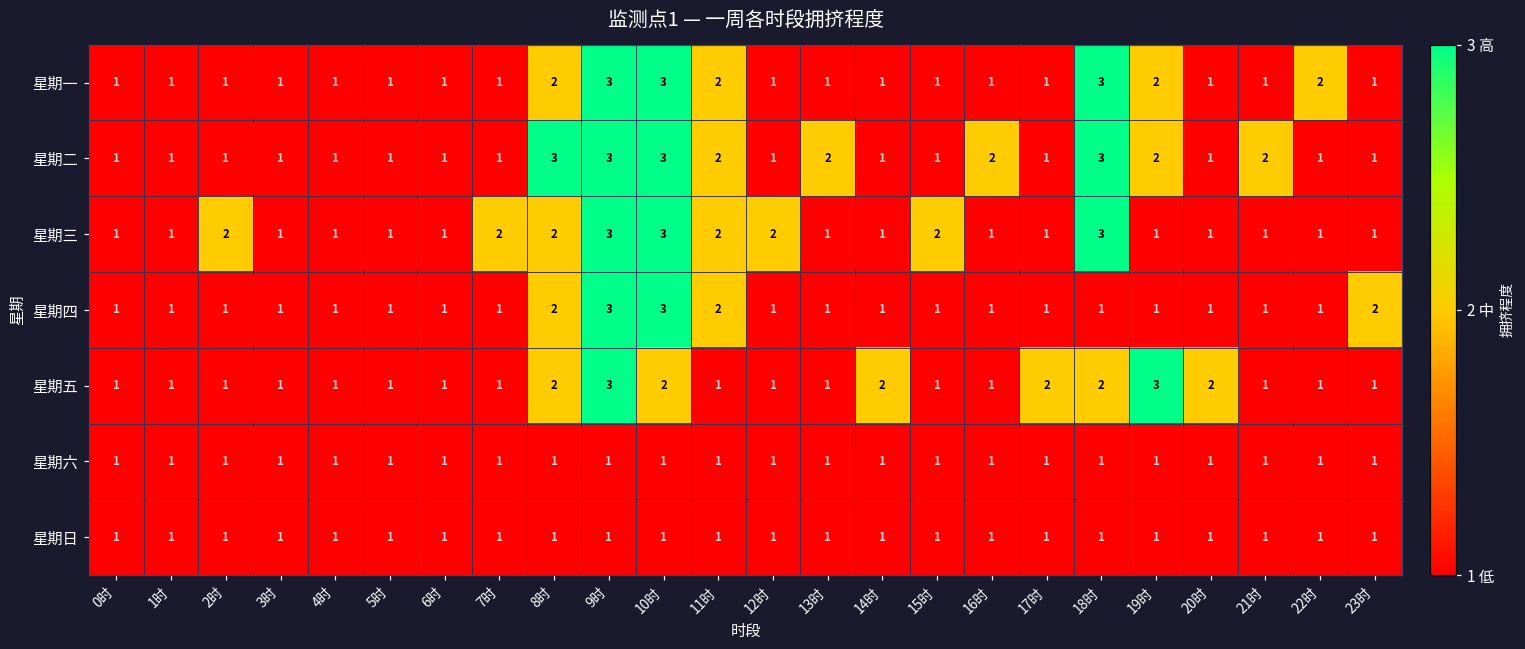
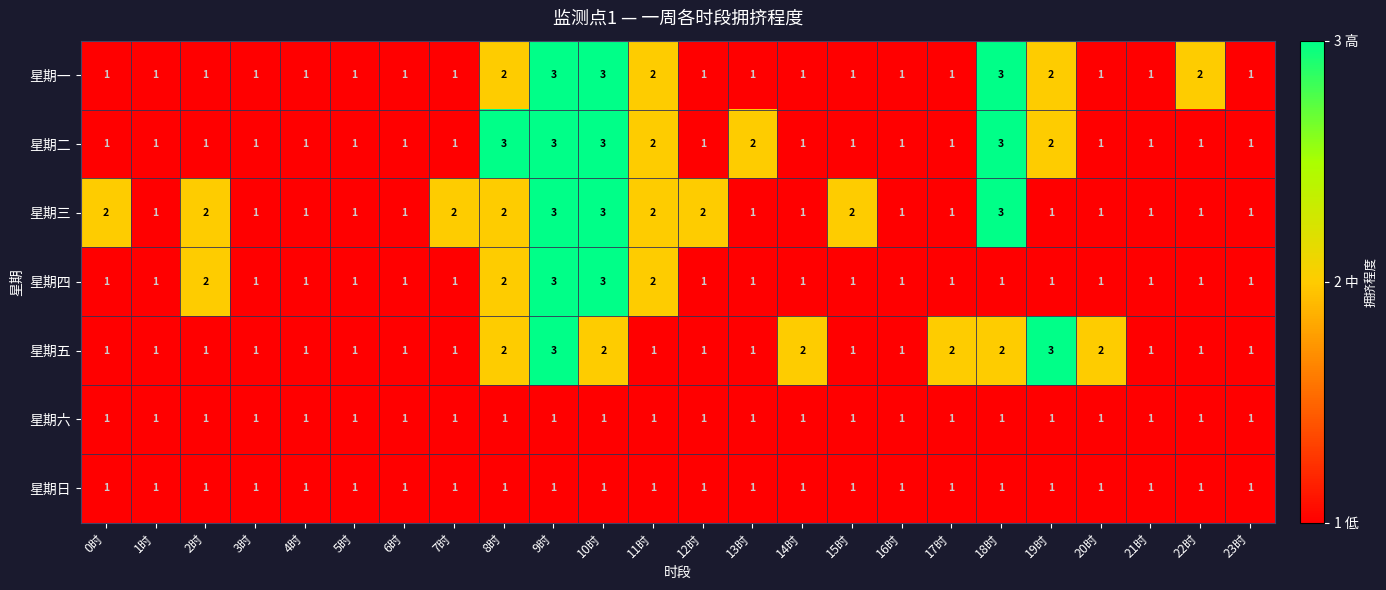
  {
    "星期一": {
      "0时": 1,
      "1时": 1,
      "2时": 1,
      "3时": 1,
      "4时": 1,
      "5时": 1,
      "6时": 1,
      "7时": 1,
      "8时": 2,
      "9时": 3,
      "10时": 3,
      "11时": 2,
      "12时": 1,
      "13时": 1,
      "14时": 1,
      "15时": 1,
      "16时": 1,
      "17时": 1,
      "18时": 3,
      "19时": 2,
      "20时": 1,
      "21时": 1,
      "22时": 2,
      "23时": 1
    },
    "星期二": {
      "0时": 1,
      "1时": 1,
      "2时": 1,
      "3时": 1,
      "4时": 1,
      "5时": 1,
      "6时": 1,
      "7时": 1,
      "8时": 3,
      "9时": 3,
      "10时": 3,
      "11时": 2,
      "12时": 1,
      "13时": 2,
      "14时": 1,
      "15时": 1,
-     "16时": 2,
+     "16时": 1,
      "17时": 1,
      "18时": 3,
      "19时": 2,
      "20时": 1,
-     "21时": 2,
+     "21时": 1,
      "22时": 1,
      "23时": 1
    },
    "星期三": {
-     "0时": 1,
+     "0时": 2,
      "1时": 1,
      "2时": 2,
      "3时": 1,
      "4时": 1,
      "5时": 1,
      "6时": 1,
      "7时": 2,
      "8时": 2,
      "9时": 3,
      "10时": 3,
      "11时": 2,
      "12时": 2,
      "13时": 1,
      "14时": 1,
      "15时": 2,
      "16时": 1,
      "17时": 1,
      "18时": 3,
      "19时": 1,
      "20时": 1,
      "21时": 1,
      "22时": 1,
      "23时": 1
    },
    "星期四": {
      "0时": 1,
      "1时": 1,
-     "2时": 1,
+     "2时": 2,
      "3时": 1,
      "4时": 1,
      "5时": 1,
      "6时": 1,
      "7时": 1,
      "8时": 2,
      "9时": 3,
      "10时": 3,
      "11时": 2,
      "12时": 1,
      "13时": 1,
      "14时": 1,
      "15时": 1,
      "16时": 1,
      "17时": 1,
      "18时": 1,
      "19时": 1,
      "20时": 1,
      "21时": 1,
      "22时": 1,
-     "23时": 2
+     "23时": 1
    },
    "星期五": {
      "0时": 1,
      "1时": 1,
      "2时": 1,
      "3时": 1,
      "4时": 1,
      "5时": 1,
      "6时": 1,
      "7时": 1,
      "8时": 2,
      "9时": 3,
      "10时": 2,
      "11时": 1,
      "12时": 1,
      "13时": 1,
      "14时": 2,
      "15时": 1,
      "16时": 1,
      "17时": 2,
      "18时": 2,
      "19时": 3,
      "20时": 2,
      "21时": 1,
      "22时": 1,
      "23时": 1
    },
    "星期六": {
      "0时": 1,
      "1时": 1,
      "2时": 1,
      "3时": 1,
      "4时": 1,
      "5时": 1,
      "6时": 1,
      "7时": 1,
      "8时": 1,
      "9时": 1,
      "10时": 1,
      "11时": 1,
      "12时": 1,
      "13时": 1,
      "14时": 1,
      "15时": 1,
      "16时": 1,
      "17时": 1,
      "18时": 1,
      "19时": 1,
      "20时": 1,
      "21时": 1,
      "22时": 1,
      "23时": 1
    },
    "星期日": {
      "0时": 1,
      "1时": 1,
      "2时": 1,
      "3时": 1,
      "4时": 1,
      "5时": 1,
      "6时": 1,
      "7时": 1,
      "8时": 1,
      "9时": 1,
      "10时": 1,
      "11时": 1,
      "12时": 1,
      "13时": 1,
      "14时": 1,
      "15时": 1,
      "16时": 1,
      "17时": 1,
      "18时": 1,
      "19时": 1,
      "20时": 1,
      "21时": 1,
      "22时": 1,
      "23时": 1
    }
  }
